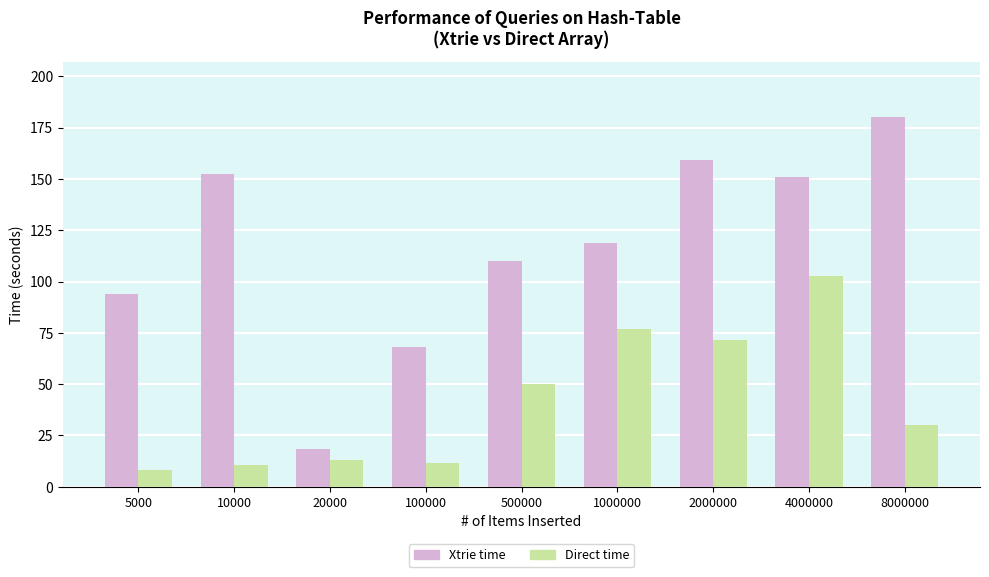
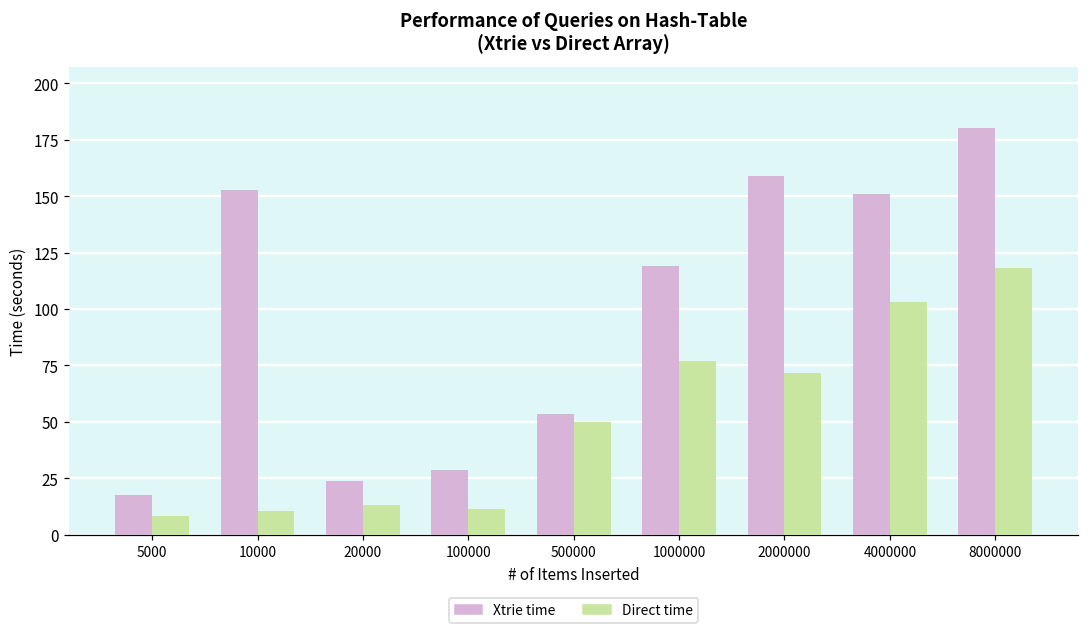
  {
    "Xtrie time": {
-     "5000": 94,
+     "5000": 17,
      "10000": 153,
-     "20000": 18,
-     "100000": 68,
-     "500000": 110,
+     "20000": 24,
+     "100000": 29,
+     "500000": 53,
      "1000000": 119,
      "2000000": 159,
      "4000000": 151,
      "8000000": 180
    },
    "Direct time": {
      "5000": 8,
      "10000": 11,
      "20000": 13,
      "100000": 12,
      "500000": 50,
      "1000000": 77,
      "2000000": 72,
      "4000000": 103,
-     "8000000": 30
+     "8000000": 118
    }
  }
